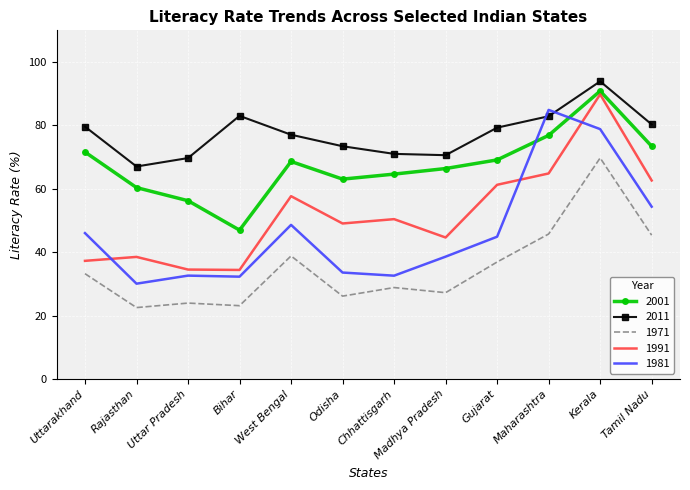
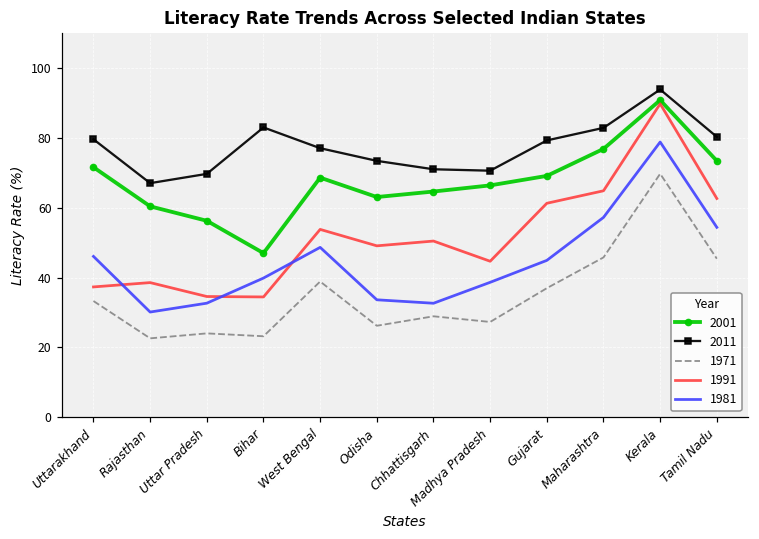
  {
    "2001": {
      "Uttarakhand": 72,
      "Rajasthan": 60,
      "Uttar Pradesh": 56,
      "Bihar": 47,
      "West Bengal": 69,
      "Odisha": 63,
      "Chhattisgarh": 65,
      "Madhya Pradesh": 66,
      "Gujarat": 69,
      "Maharashtra": 77,
      "Kerala": 91,
      "Tamil Nadu": 73
    },
    "2011": {
      "Uttarakhand": 80,
      "Rajasthan": 67,
      "Uttar Pradesh": 70,
      "Bihar": 83,
      "West Bengal": 77,
      "Odisha": 73,
      "Chhattisgarh": 71,
      "Madhya Pradesh": 71,
      "Gujarat": 79,
      "Maharashtra": 83,
      "Kerala": 94,
      "Tamil Nadu": 80
    },
    "1971": {
      "Uttarakhand": 33,
      "Rajasthan": 23,
      "Uttar Pradesh": 24,
      "Bihar": 23,
      "West Bengal": 39,
      "Odisha": 26,
      "Chhattisgarh": 29,
      "Madhya Pradesh": 27,
      "Gujarat": 37,
      "Maharashtra": 46,
      "Kerala": 70,
      "Tamil Nadu": 45
    },
    "1991": {
      "Uttarakhand": 37,
      "Rajasthan": 39,
      "Uttar Pradesh": 35,
      "Bihar": 34,
-     "West Bengal": 58,
+     "West Bengal": 54,
      "Odisha": 49,
      "Chhattisgarh": 50,
      "Madhya Pradesh": 45,
      "Gujarat": 61,
      "Maharashtra": 65,
      "Kerala": 90,
      "Tamil Nadu": 63
    },
    "1981": {
      "Uttarakhand": 46,
      "Rajasthan": 30,
      "Uttar Pradesh": 33,
-     "Bihar": 32,
+     "Bihar": 40,
      "West Bengal": 49,
      "Odisha": 34,
      "Chhattisgarh": 33,
      "Madhya Pradesh": 39,
      "Gujarat": 45,
-     "Maharashtra": 85,
+     "Maharashtra": 57,
      "Kerala": 79,
      "Tamil Nadu": 54
    }
  }
